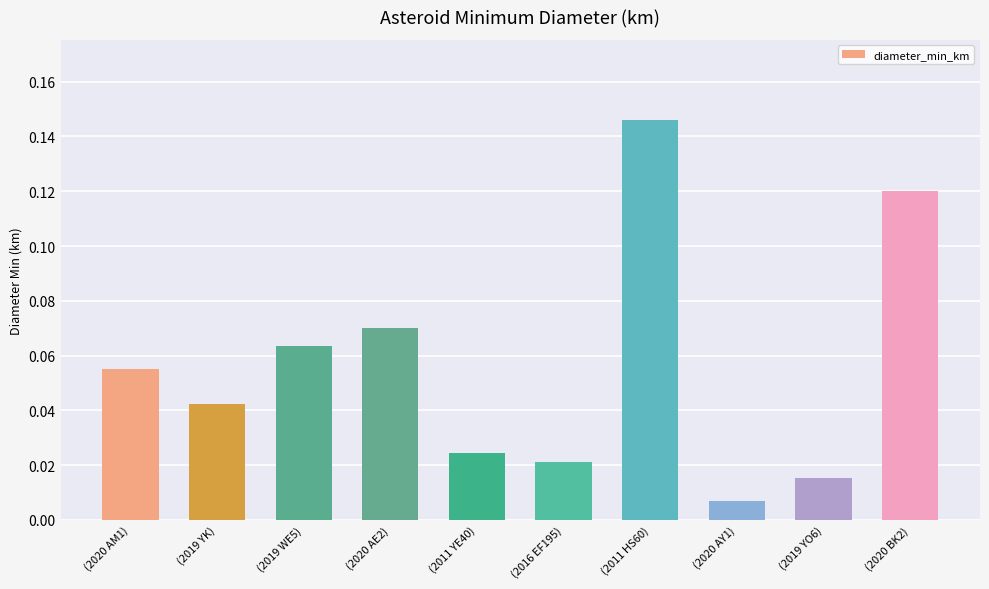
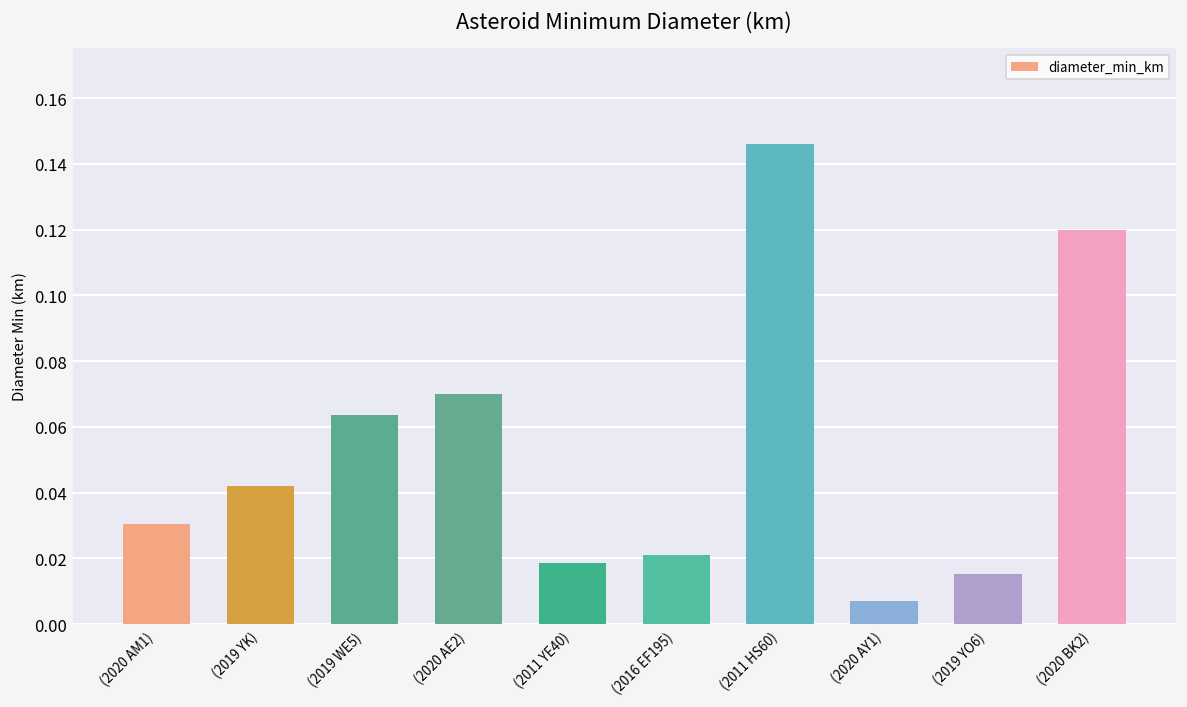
  {
-   "(2020 AM1)": 0.055,
+   "(2020 AM1)": 0.031,
    "(2019 YK)": 0.042,
    "(2019 WE5)": 0.063,
    "(2020 AE2)": 0.070,
-   "(2011 YE40)": 0.024,
+   "(2011 YE40)": 0.018,
    "(2016 EF195)": 0.021,
    "(2011 HS60)": 0.146,
    "(2020 AY1)": 0.007,
    "(2019 YO6)": 0.015,
    "(2020 BK2)": 0.120
  }
